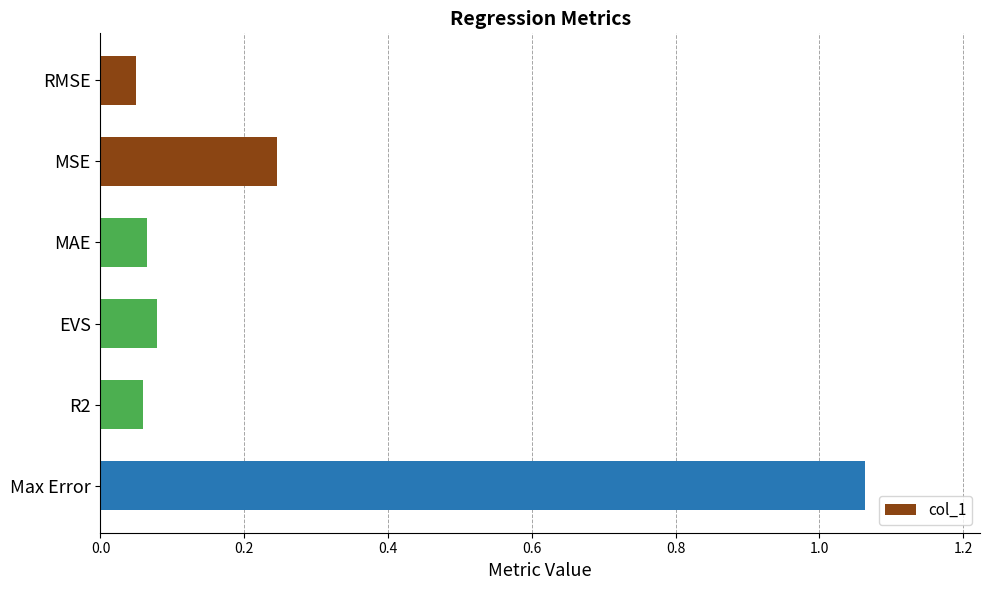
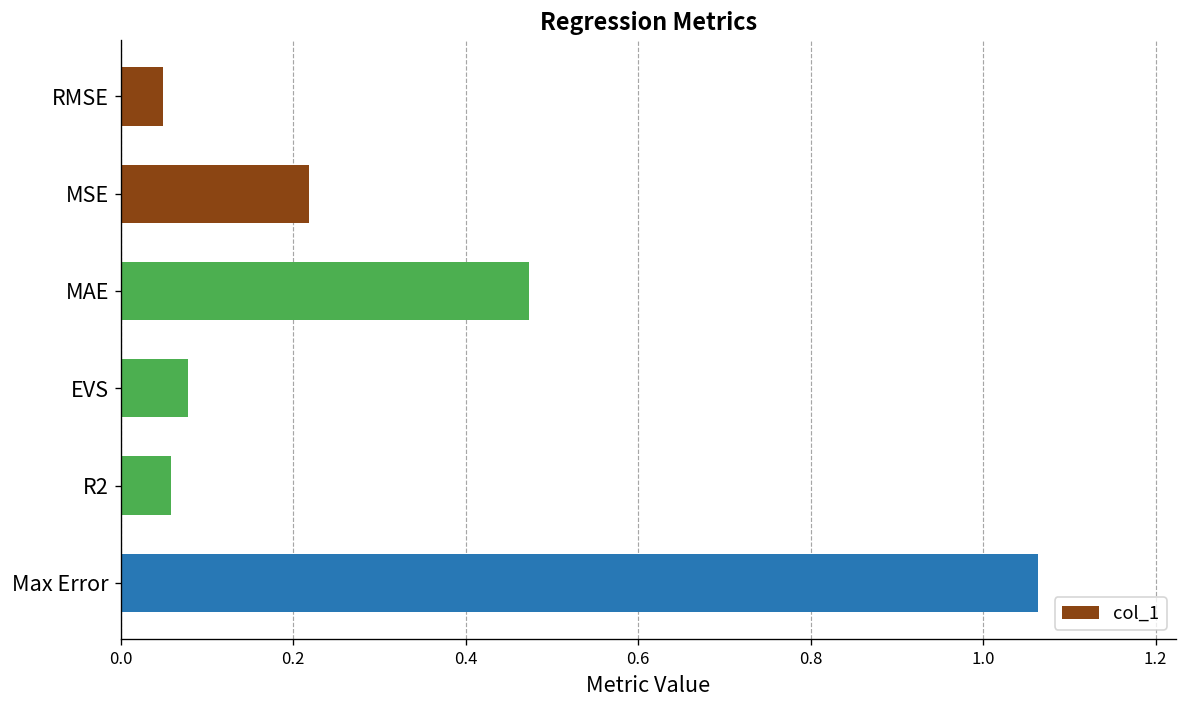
  {
    "RMSE": 0.05,
-   "MSE": 0.25,
-   "MAE": 0.07,
+   "MSE": 0.22,
+   "MAE": 0.47,
    "EVS": 0.08,
    "R2": 0.06,
    "Max Error": 1.06
  }
